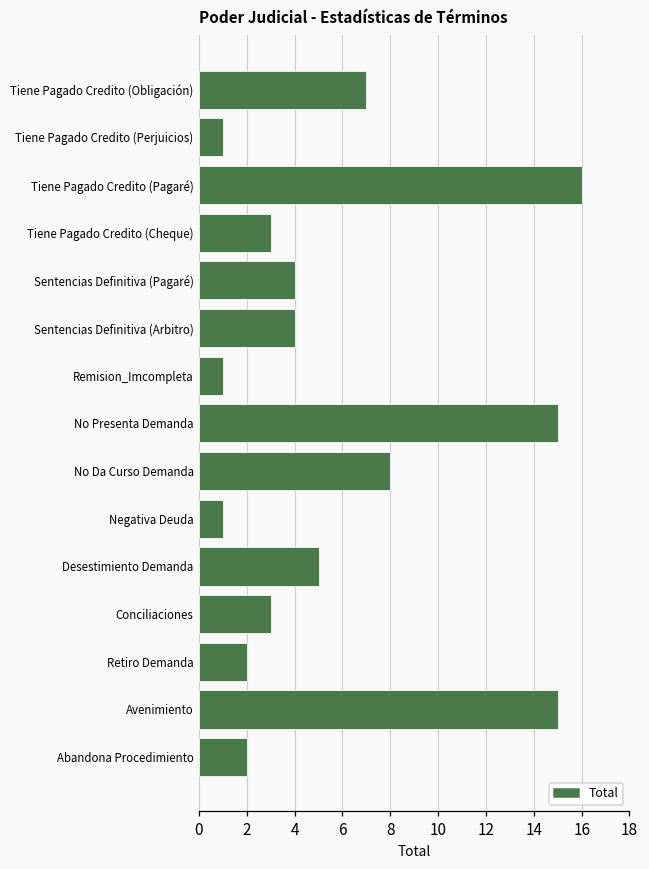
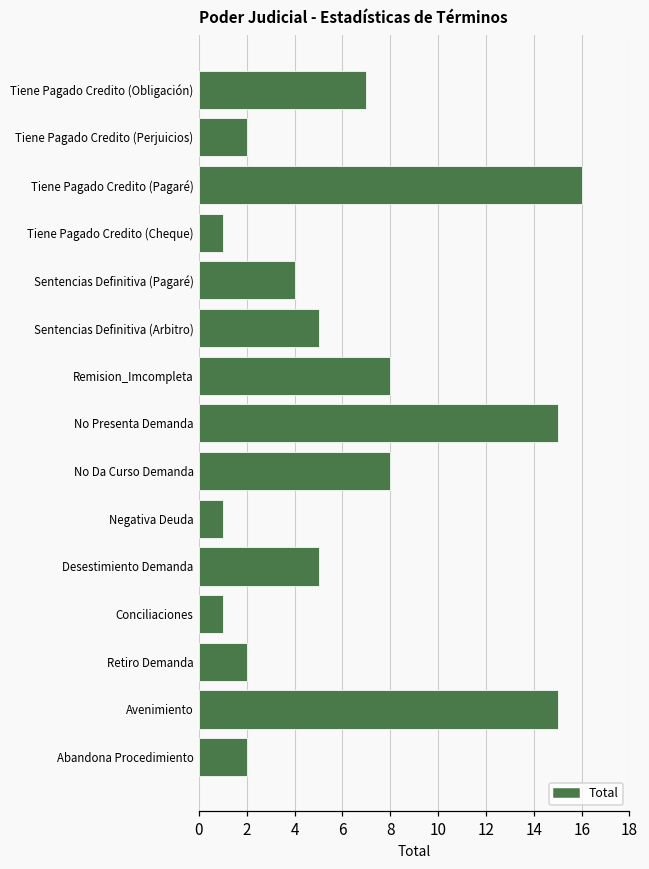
  {
    "Tiene Pagado Credito (Obligación)": 7,
-   "Tiene Pagado Credito (Perjuicios)": 1,
+   "Tiene Pagado Credito (Perjuicios)": 2,
    "Tiene Pagado Credito (Pagaré)": 16,
-   "Tiene Pagado Credito (Cheque)": 3,
+   "Tiene Pagado Credito (Cheque)": 1,
    "Sentencias Definitiva (Pagaré)": 4,
-   "Sentencias Definitiva (Arbitro)": 4,
-   "Remision_Imcompleta": 1,
+   "Sentencias Definitiva (Arbitro)": 5,
+   "Remision_Imcompleta": 8,
    "No Presenta Demanda": 15,
    "No Da Curso Demanda": 8,
    "Negativa Deuda": 1,
    "Desestimiento Demanda": 5,
-   "Conciliaciones": 3,
+   "Conciliaciones": 1,
    "Retiro Demanda": 2,
    "Avenimiento": 15,
    "Abandona Procedimiento": 2
  }
